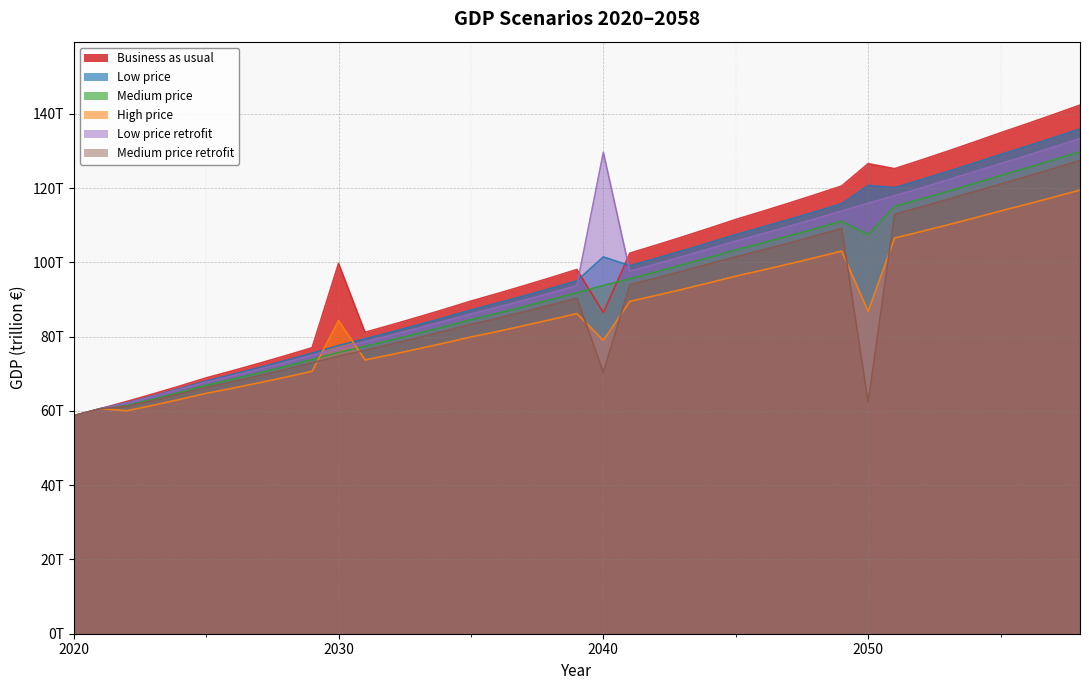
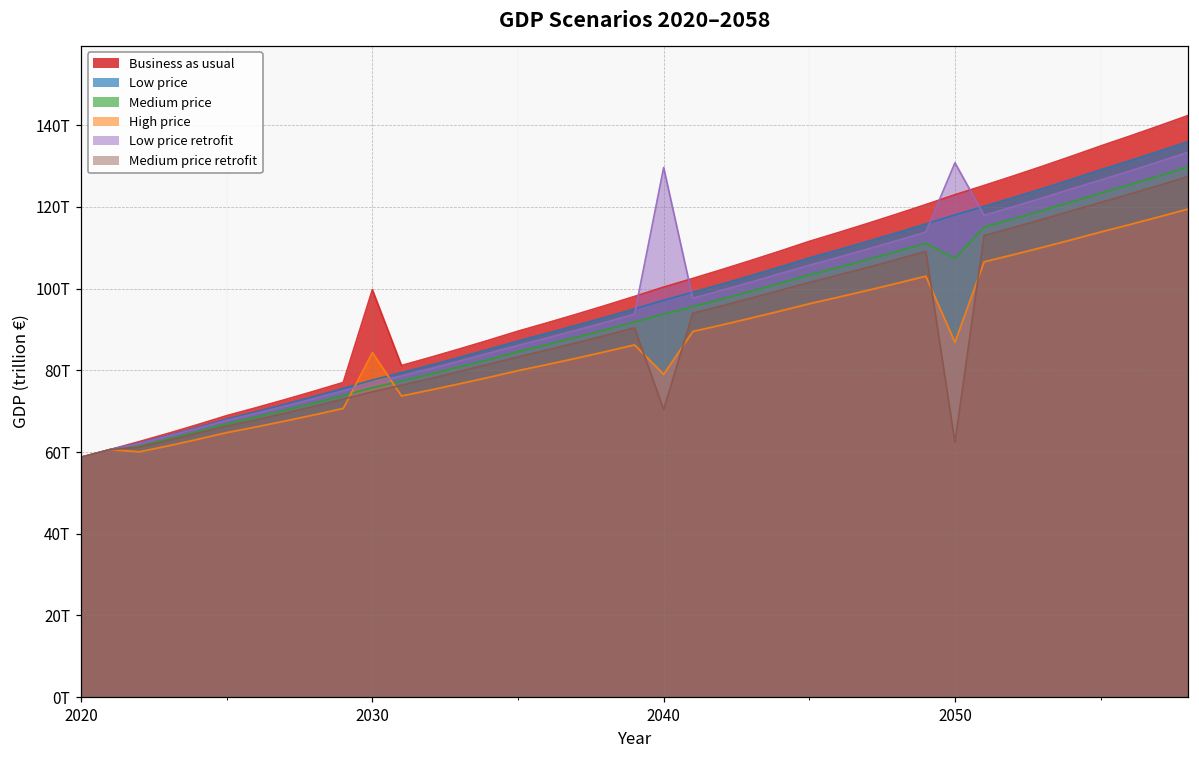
  {
    "Business as usual": {
      "2030": "100T",
-     "2040": "86T",
-     "2050": "127T"
+     "2040": "100T",
+     "2050": "123T"
    },
    "Low price": {
      "2030": "78T",
-     "2040": "101T",
-     "2050": "121T"
+     "2040": "97T",
+     "2050": "118T"
    },
    "Medium price": {
      "2030": "76T",
      "2040": "94T",
      "2050": "107T"
    },
    "High price": {
      "2030": "84T",
      "2040": "79T",
      "2050": "87T"
    },
    "Low price retrofit": {
      "2030": "77T",
      "2040": "130T",
-     "2050": "116T"
+     "2050": "131T"
    },
    "Medium price retrofit": {
      "2030": "75T",
      "2040": "70T",
      "2050": "62T"
    }
  }
